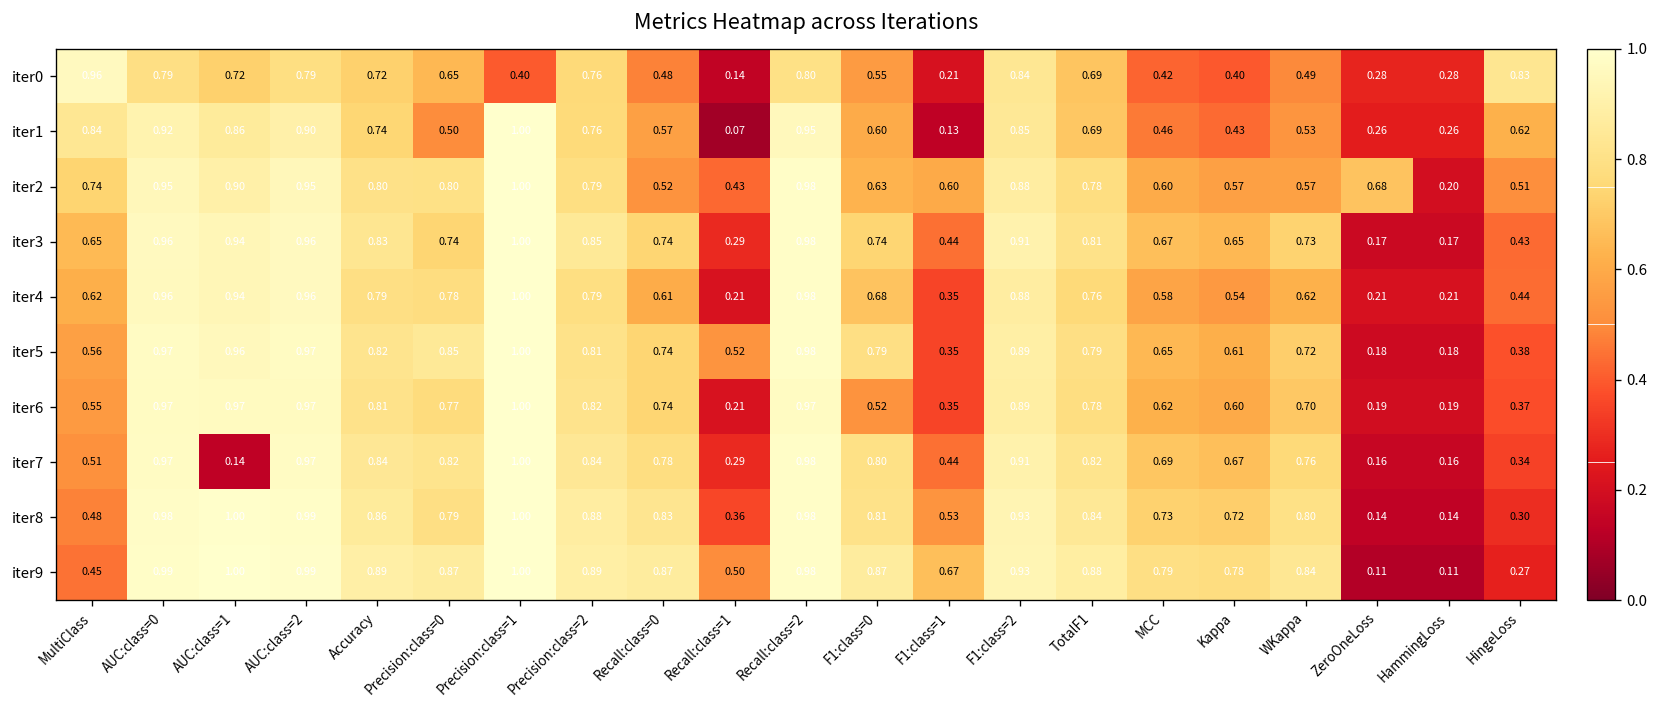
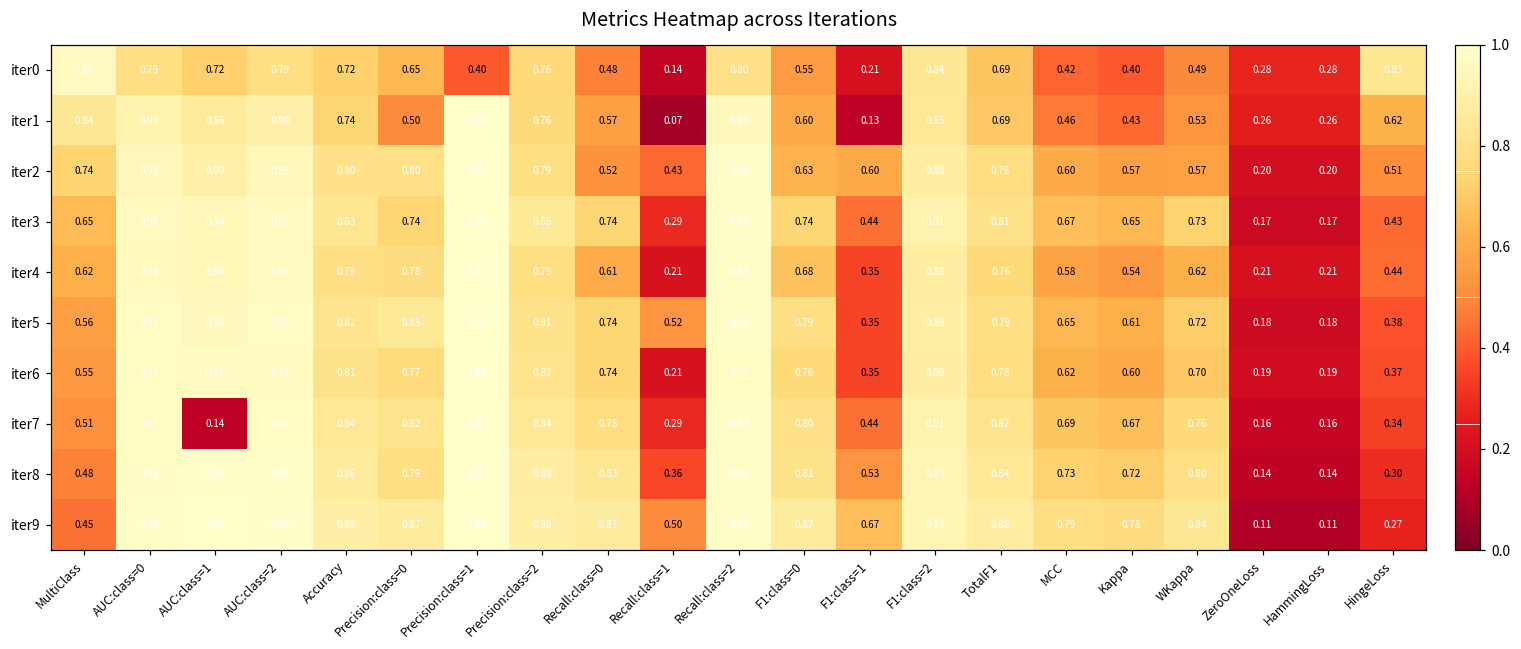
  {
    "iter2": {
      "MultiClass": 0.74,
      "AUC:class=0": 0.95,
      "AUC:class=1": 0.90,
      "AUC:class=2": 0.95,
      "Accuracy": 0.80,
      "Precision:class=0": 0.80,
      "Precision:class=1": 1.00,
      "Precision:class=2": 0.79,
      "Recall:class=0": 0.52,
      "Recall:class=1": 0.43,
      "Recall:class=2": 0.98,
      "F1:class=0": 0.63,
      "F1:class=1": 0.60,
      "F1:class=2": 0.88,
      "TotalF1": 0.78,
      "MCC": 0.60,
      "Kappa": 0.57,
      "WKappa": 0.57,
-     "ZeroOneLoss": 0.68,
+     "ZeroOneLoss": 0.20,
      "HammingLoss": 0.20,
      "HingeLoss": 0.51
    },
    "iter6": {
      "MultiClass": 0.55,
      "AUC:class=0": 0.97,
      "AUC:class=1": 0.97,
      "AUC:class=2": 0.97,
      "Accuracy": 0.81,
      "Precision:class=0": 0.77,
      "Precision:class=1": 1.00,
      "Precision:class=2": 0.82,
      "Recall:class=0": 0.74,
      "Recall:class=1": 0.21,
      "Recall:class=2": 0.97,
-     "F1:class=0": 0.52,
+     "F1:class=0": 0.76,
      "F1:class=1": 0.35,
      "F1:class=2": 0.89,
      "TotalF1": 0.78,
      "MCC": 0.62,
      "Kappa": 0.60,
      "WKappa": 0.70,
      "ZeroOneLoss": 0.19,
      "HammingLoss": 0.19,
      "HingeLoss": 0.37
    }
  }
